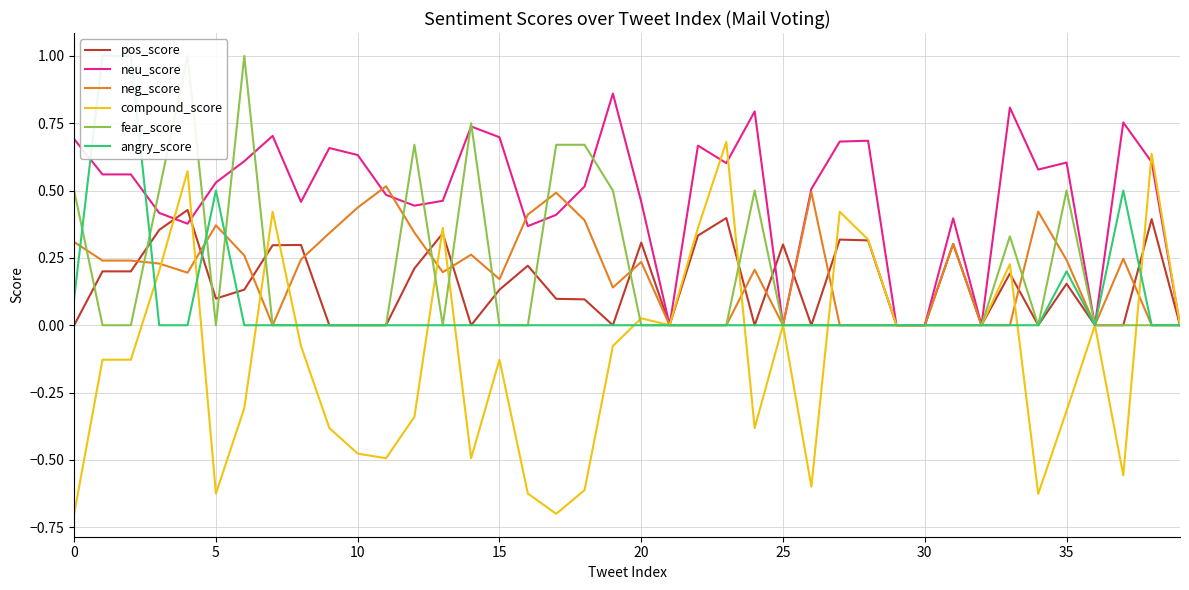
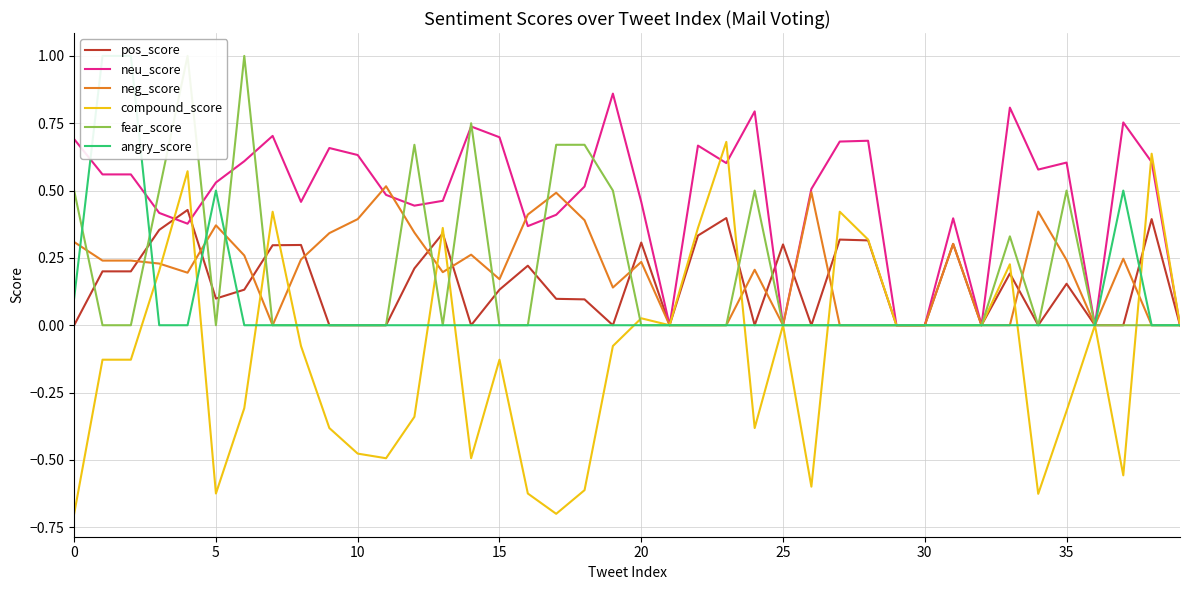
  {
    "pos_score": {
      "0": 0.00,
      "5": 0.10,
      "15": 0.13,
      "20": 0.31,
      "25": 0.30,
      "35": 0.15
    },
    "neu_score": {
      "0": 0.69,
      "5": 0.53,
      "10": 0.63,
      "15": 0.70,
      "20": 0.46,
      "35": 0.60
    },
    "neg_score": {
      "0": 0.31,
      "5": 0.37,
-     "10": 0.44,
+     "10": 0.39,
      "15": 0.17,
      "20": 0.24,
      "35": 0.24
    },
    "compound_score": {
      "0": -0.70,
      "5": -0.62,
      "10": -0.48,
      "15": -0.13,
      "20": 0.03,
      "35": -0.32
    },
    "fear_score": {
      "0": 0.50,
      "5": 0.00,
      "35": 0.50
    },
    "angry_score": {
      "0": 0.1,
      "5": 0.5,
-     "35": 0.2
+     "35": 0.0
    }
  }
